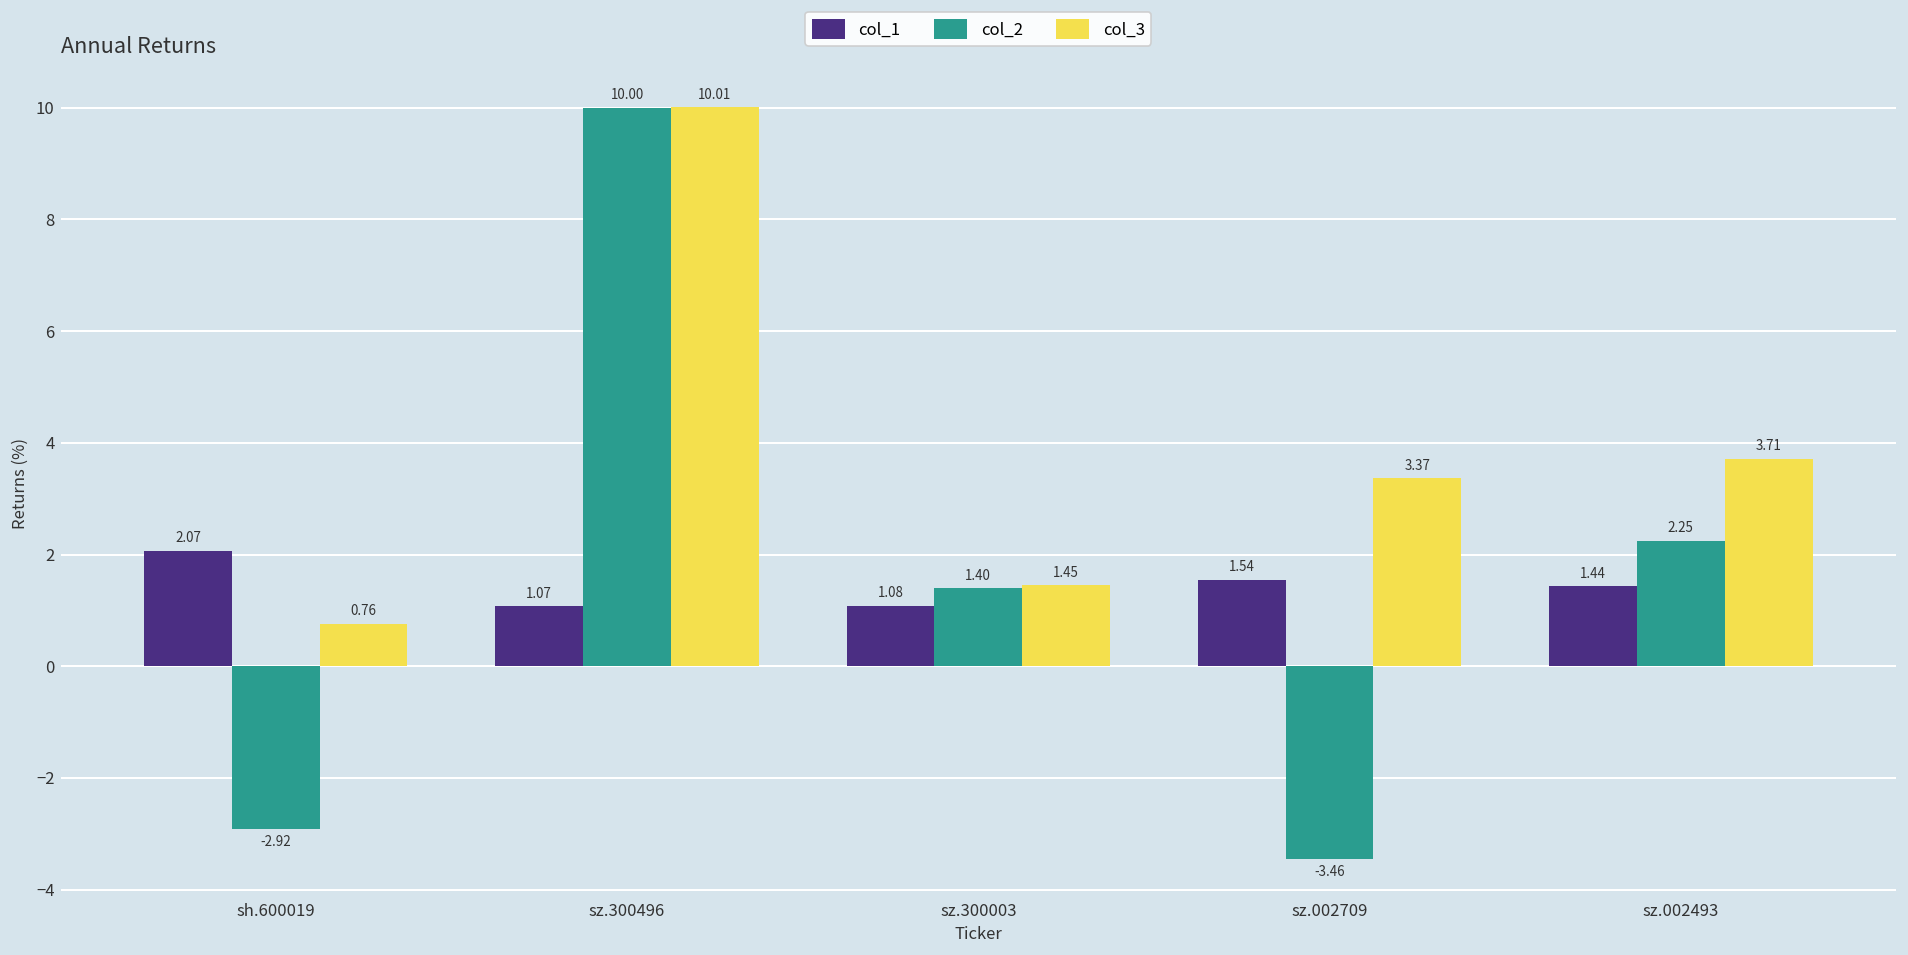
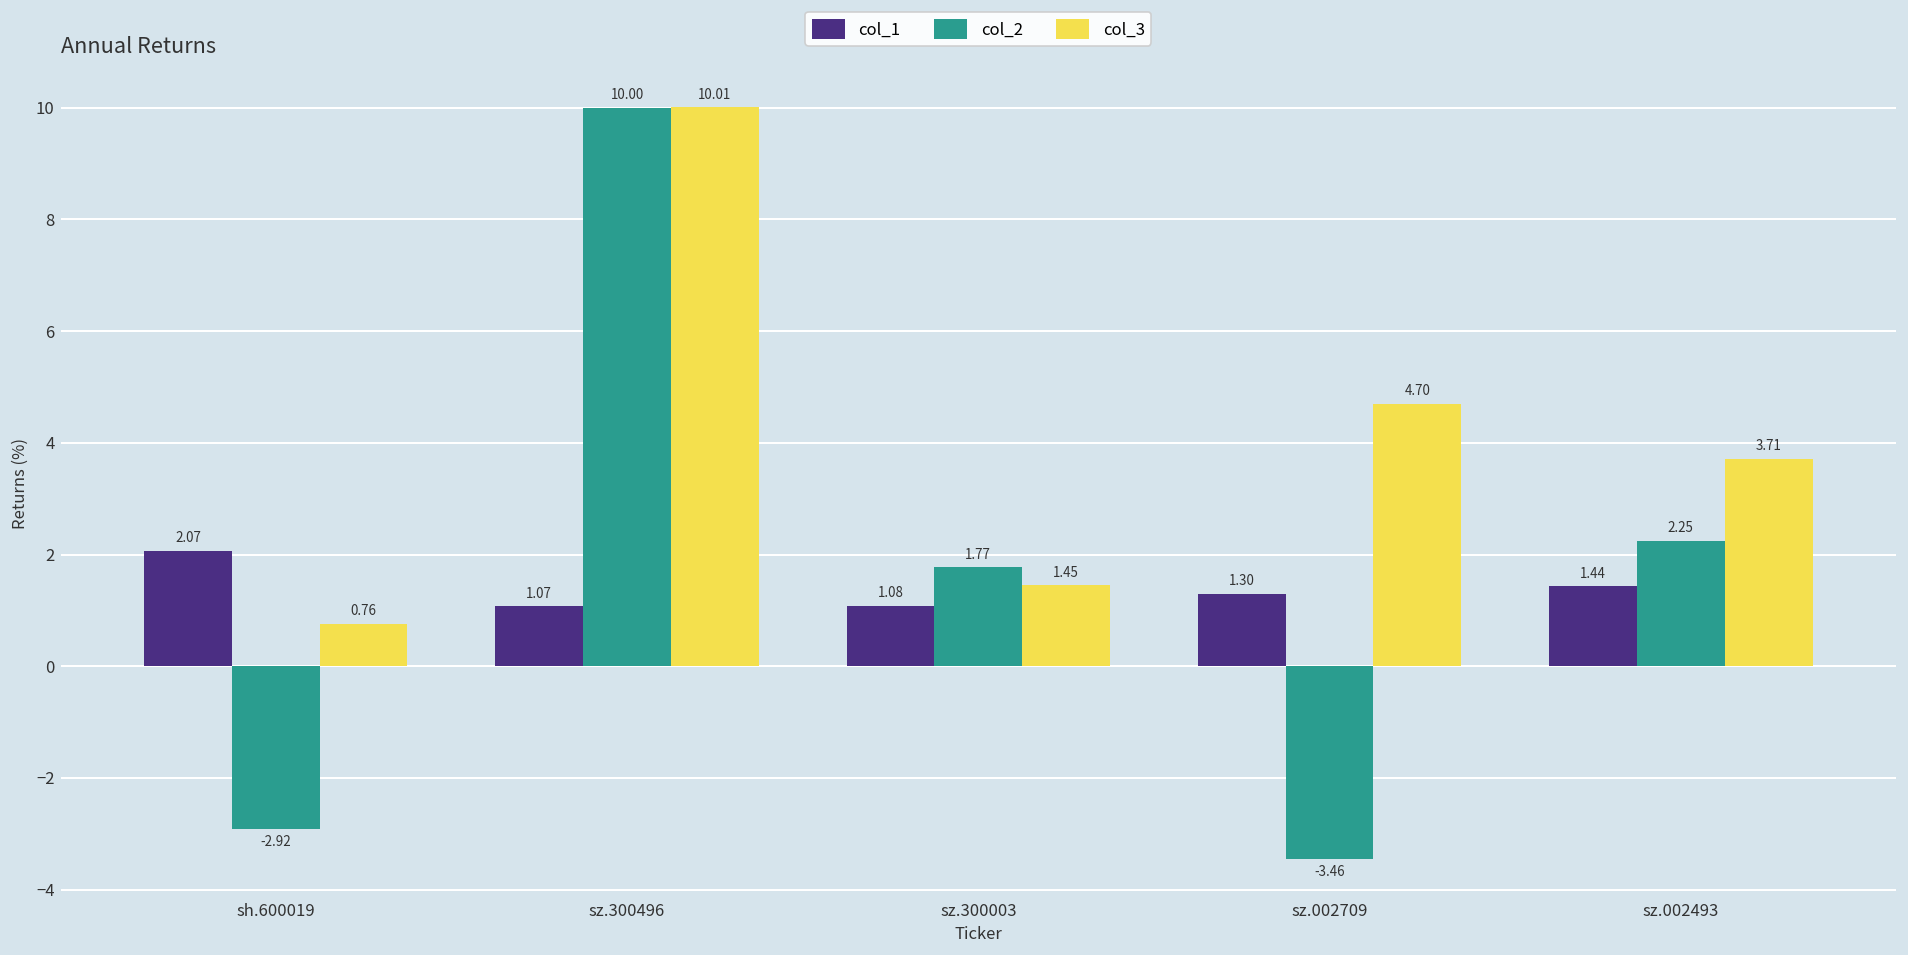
  {
    "col_1": {
      "sh.600019": 2.07,
      "sz.300496": 1.07,
      "sz.300003": 1.08,
-     "sz.002709": 1.54,
+     "sz.002709": 1.30,
      "sz.002493": 1.44
    },
    "col_2": {
      "sh.600019": -2.92,
      "sz.300496": 10.00,
-     "sz.300003": 1.40,
+     "sz.300003": 1.77,
      "sz.002709": -3.46,
      "sz.002493": 2.25
    },
    "col_3": {
      "sh.600019": 0.76,
      "sz.300496": 10.01,
      "sz.300003": 1.45,
-     "sz.002709": 3.37,
+     "sz.002709": 4.70,
      "sz.002493": 3.71
    }
  }
